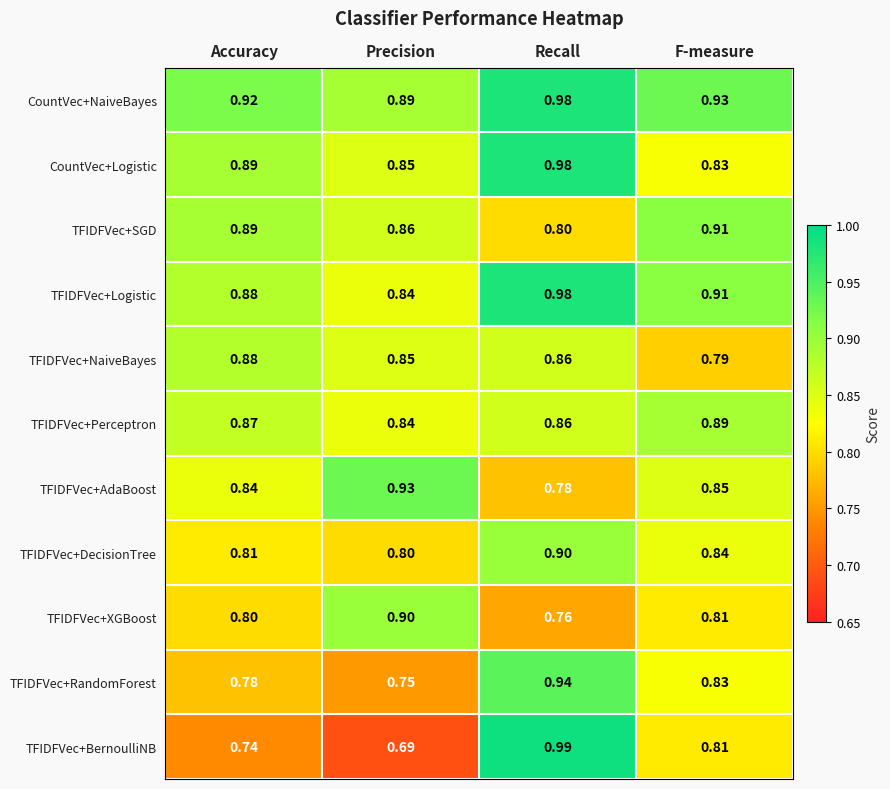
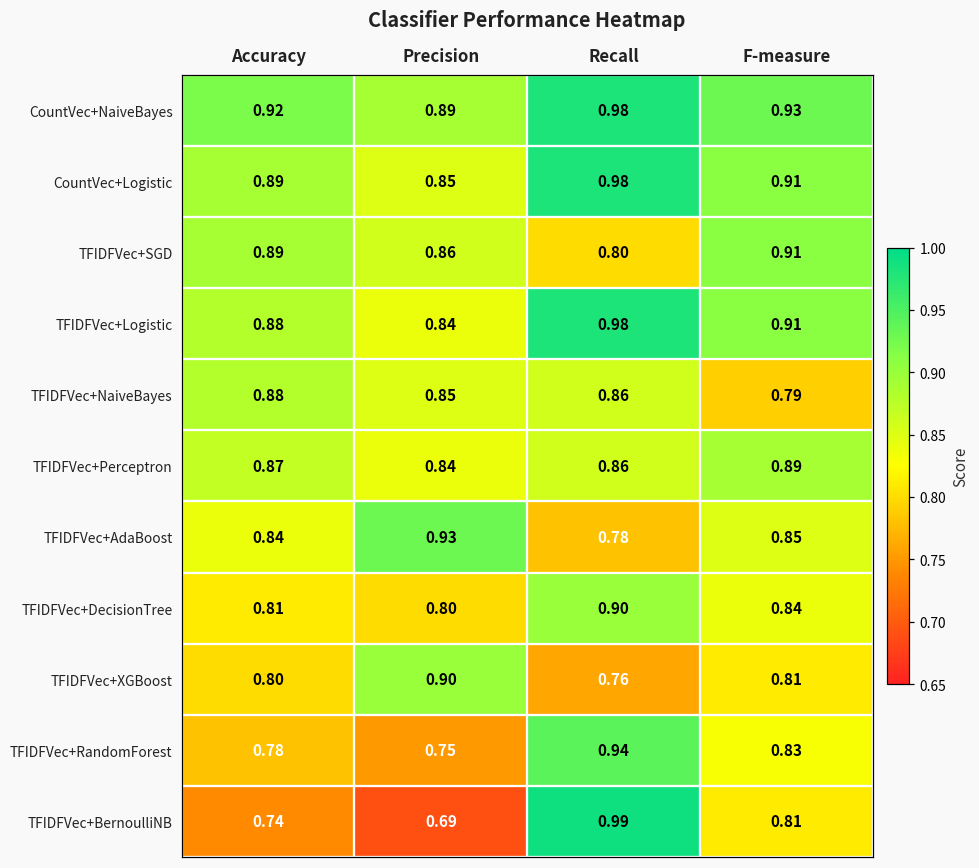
  {
    "CountVec+NaiveBayes": {
      "Accuracy": 0.92,
      "Precision": 0.89,
      "Recall": 0.98,
      "F-measure": 0.93
    },
    "CountVec+Logistic": {
      "Accuracy": 0.89,
      "Precision": 0.85,
      "Recall": 0.98,
-     "F-measure": 0.83
+     "F-measure": 0.91
    },
    "TFIDFVec+SGD": {
      "Accuracy": 0.89,
      "Precision": 0.86,
      "Recall": 0.80,
      "F-measure": 0.91
    },
    "TFIDFVec+Logistic": {
      "Accuracy": 0.88,
      "Precision": 0.84,
      "Recall": 0.98,
      "F-measure": 0.91
    },
    "TFIDFVec+NaiveBayes": {
      "Accuracy": 0.88,
      "Precision": 0.85,
      "Recall": 0.86,
      "F-measure": 0.79
    },
    "TFIDFVec+Perceptron": {
      "Accuracy": 0.87,
      "Precision": 0.84,
      "Recall": 0.86,
      "F-measure": 0.89
    },
    "TFIDFVec+AdaBoost": {
      "Accuracy": 0.84,
      "Precision": 0.93,
      "Recall": 0.78,
      "F-measure": 0.85
    },
    "TFIDFVec+DecisionTree": {
      "Accuracy": 0.81,
      "Precision": 0.80,
      "Recall": 0.90,
      "F-measure": 0.84
    },
    "TFIDFVec+XGBoost": {
      "Accuracy": 0.80,
      "Precision": 0.90,
      "Recall": 0.76,
      "F-measure": 0.81
    },
    "TFIDFVec+RandomForest": {
      "Accuracy": 0.78,
      "Precision": 0.75,
      "Recall": 0.94,
      "F-measure": 0.83
    },
    "TFIDFVec+BernoulliNB": {
      "Accuracy": 0.74,
      "Precision": 0.69,
      "Recall": 0.99,
      "F-measure": 0.81
    }
  }
